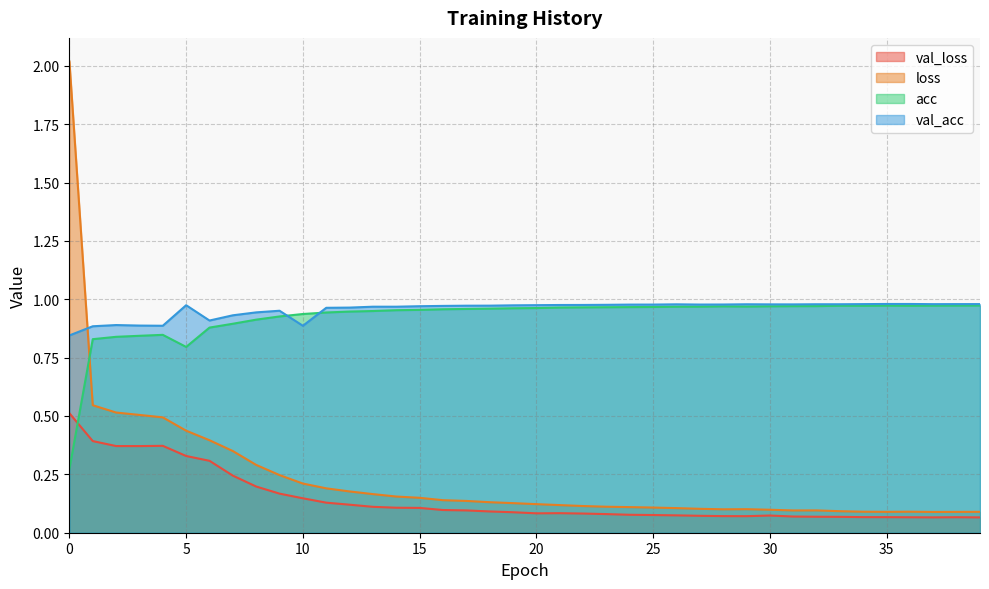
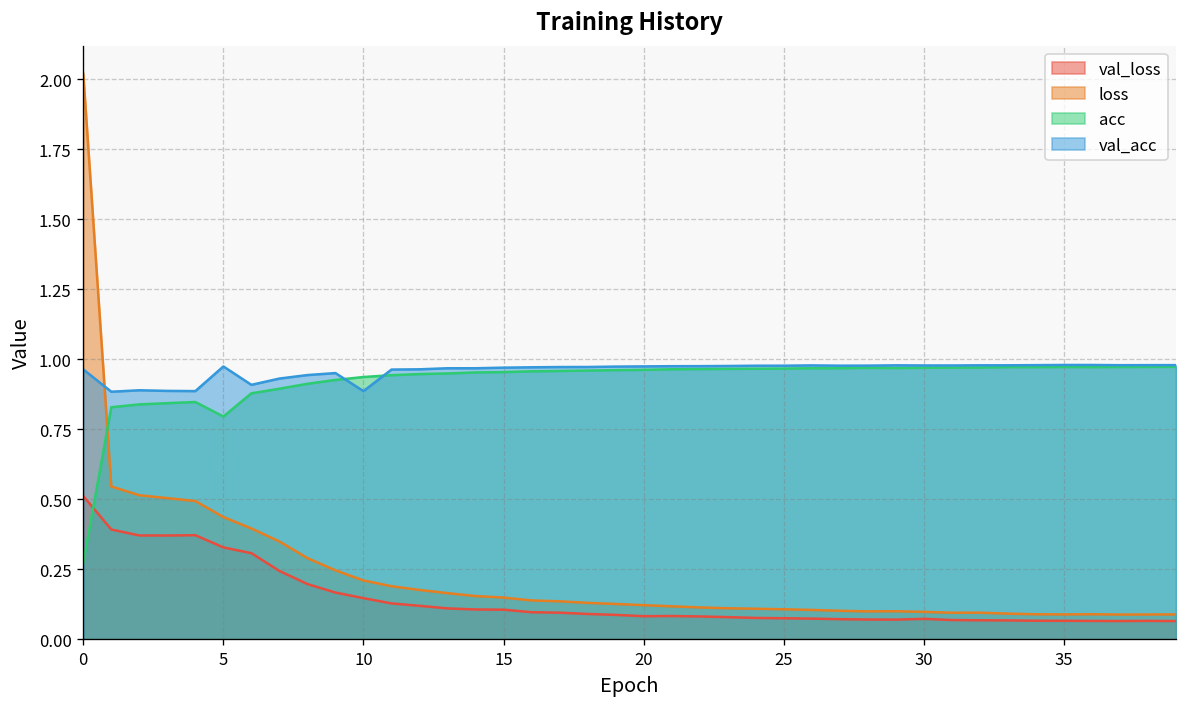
  {
    "acc": {
      "0": 0.27,
      "5": 0.80,
      "10": 0.94,
      "15": 0.95,
      "20": 0.96
    },
    "val_acc": {
-     "0": 0.85,
+     "0": 0.96,
      "5": 0.97,
      "10": 0.89,
      "15": 0.97,
      "20": 0.97
    }
  }
